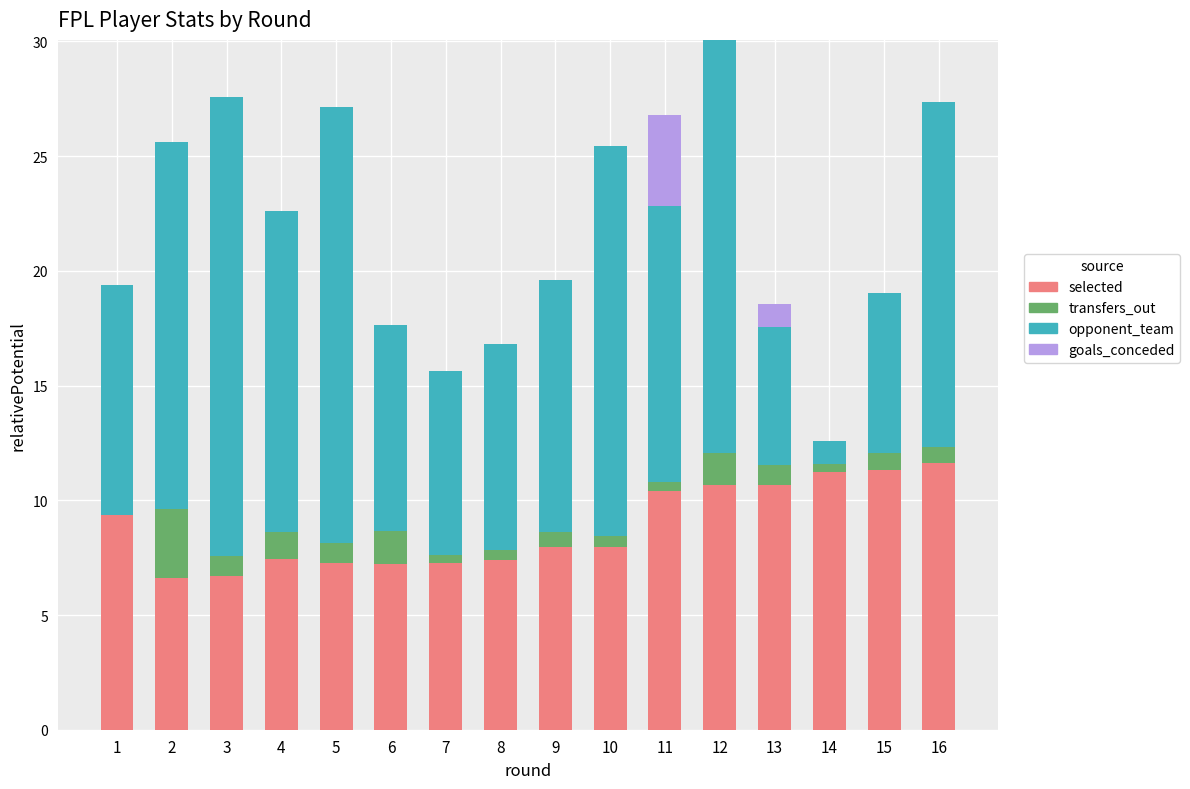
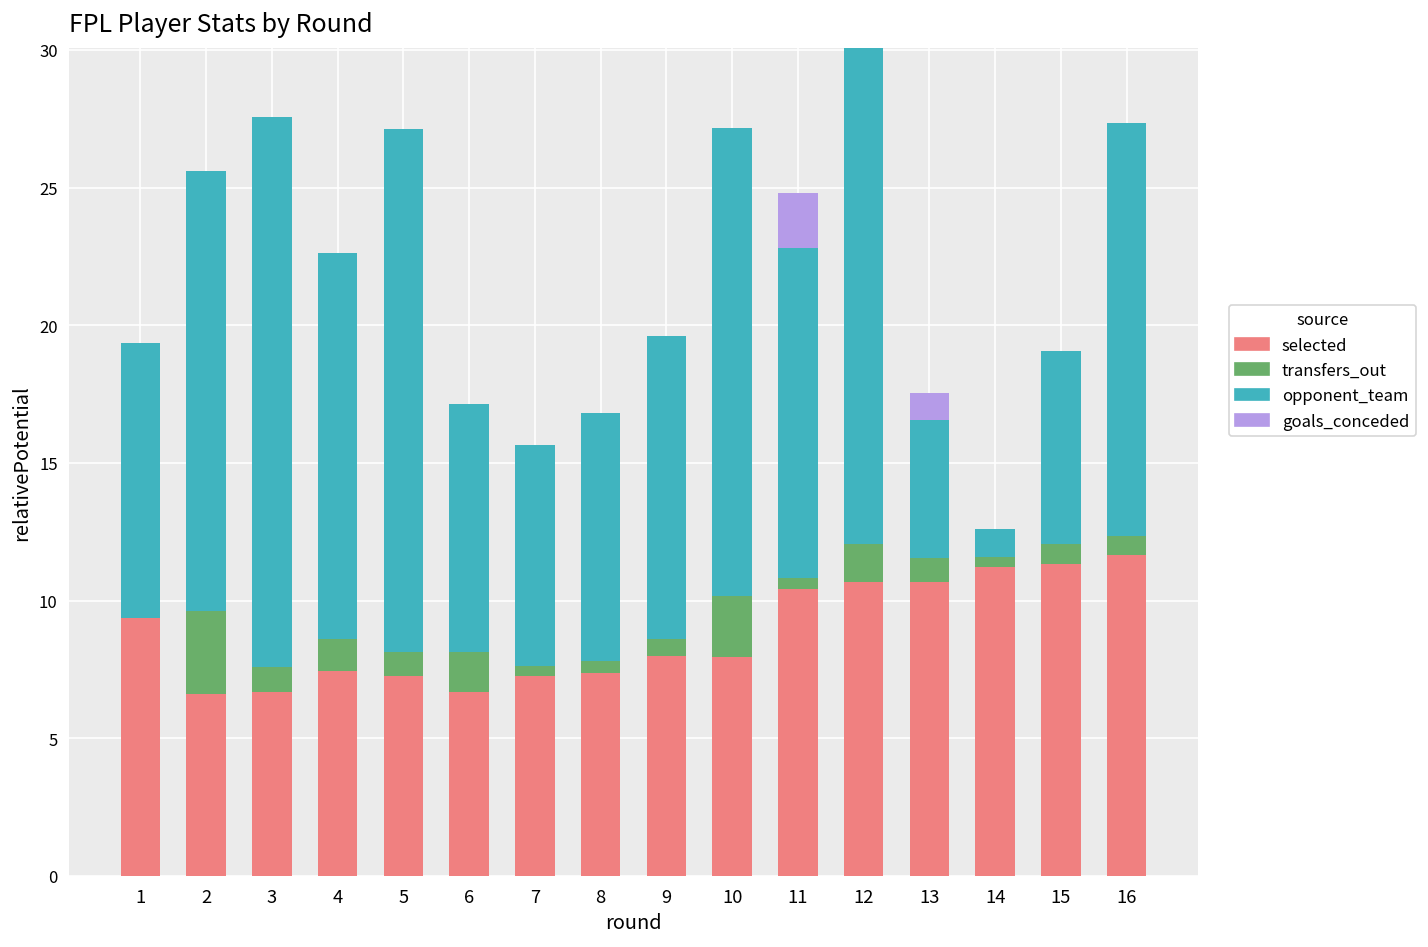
  {
    "selected": {
      "1": 9.4,
      "2": 6.6,
      "3": 6.7,
      "4": 7.4,
      "5": 7.3,
-     "6": 7.2,
+     "6": 6.7,
      "7": 7.3,
      "8": 7.4,
      "9": 8.0,
      "10": 8.0,
      "11": 10.4,
      "12": 10.7,
      "13": 10.7,
      "14": 11.2,
      "15": 11.3,
      "16": 11.6
    },
    "transfers_out": {
      "1": 0.0,
      "2": 3.0,
      "3": 0.9,
      "4": 1.2,
      "5": 0.9,
      "6": 1.4,
      "7": 0.4,
      "8": 0.4,
      "9": 0.6,
-     "10": 0.5,
+     "10": 2.2,
      "11": 0.4,
      "12": 1.4,
      "13": 0.9,
      "14": 0.4,
      "15": 0.7,
      "16": 0.7
    },
    "opponent_team": {
      "1": 10,
      "2": 16,
      "3": 20,
      "4": 14,
      "5": 19,
      "6": 9,
      "7": 8,
      "8": 9,
      "9": 11,
      "10": 17,
      "11": 12,
      "12": 18,
-     "13": 6,
+     "13": 5,
      "14": 1,
      "15": 7,
      "16": 15
    },
    "goals_conceded": {
      "1": 0,
      "2": 0,
      "3": 0,
      "4": 0,
      "5": 0,
      "6": 0,
      "7": 0,
      "8": 0,
      "9": 0,
      "10": 0,
-     "11": 4,
+     "11": 2,
      "12": 0,
      "13": 1,
      "14": 0,
      "15": 0,
      "16": 0
    }
  }
